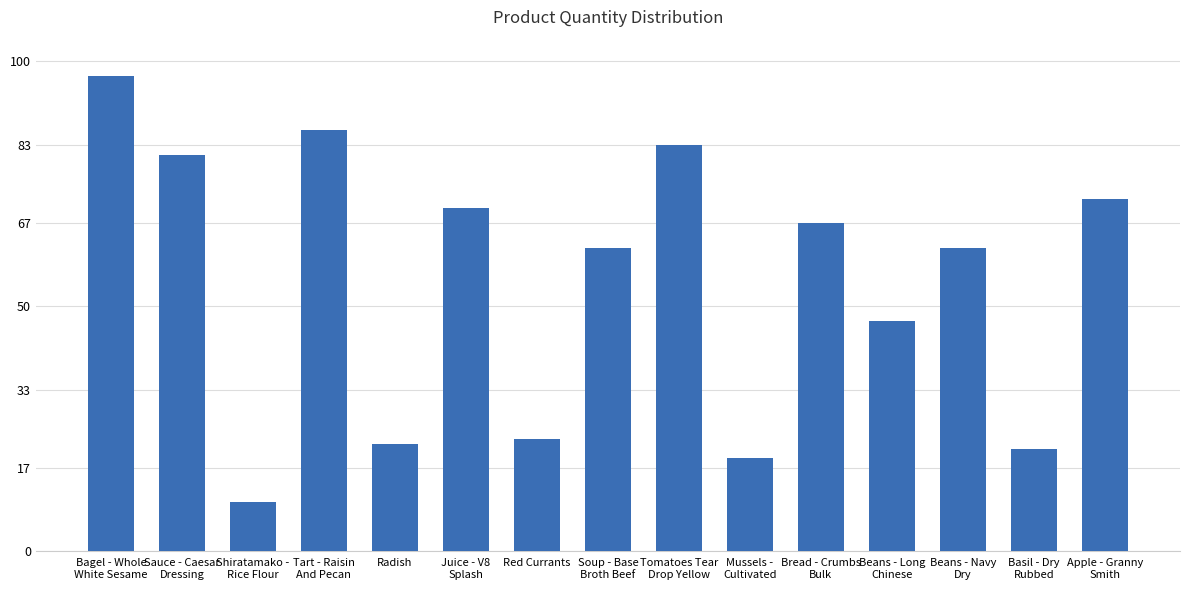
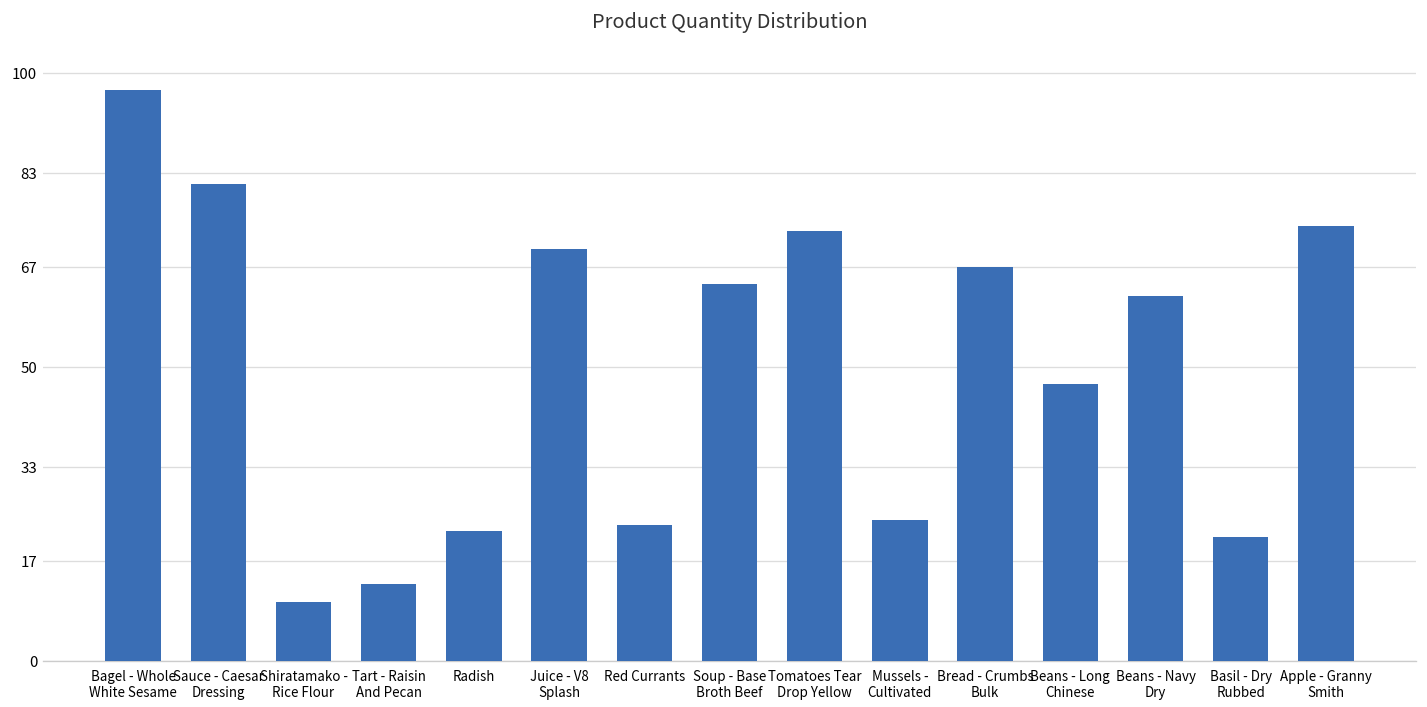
  {
    "Bagel - Whole White Sesame": 97,
    "Sauce - Caesar Dressing": 81,
    "Shiratamako - Rice Flour": 10,
-   "Tart - Raisin And Pecan": 86,
+   "Tart - Raisin And Pecan": 13,
    "Radish": 22,
    "Juice - V8 Splash": 70,
    "Red Currants": 23,
-   "Soup - Base Broth Beef": 62,
-   "Tomatoes Tear Drop Yellow": 83,
-   "Mussels - Cultivated": 19,
+   "Soup - Base Broth Beef": 64,
+   "Tomatoes Tear Drop Yellow": 73,
+   "Mussels - Cultivated": 24,
    "Bread - Crumbs Bulk": 67,
    "Beans - Long Chinese": 47,
    "Beans - Navy Dry": 62,
    "Basil - Dry Rubbed": 21,
-   "Apple - Granny Smith": 72
+   "Apple - Granny Smith": 74
  }
